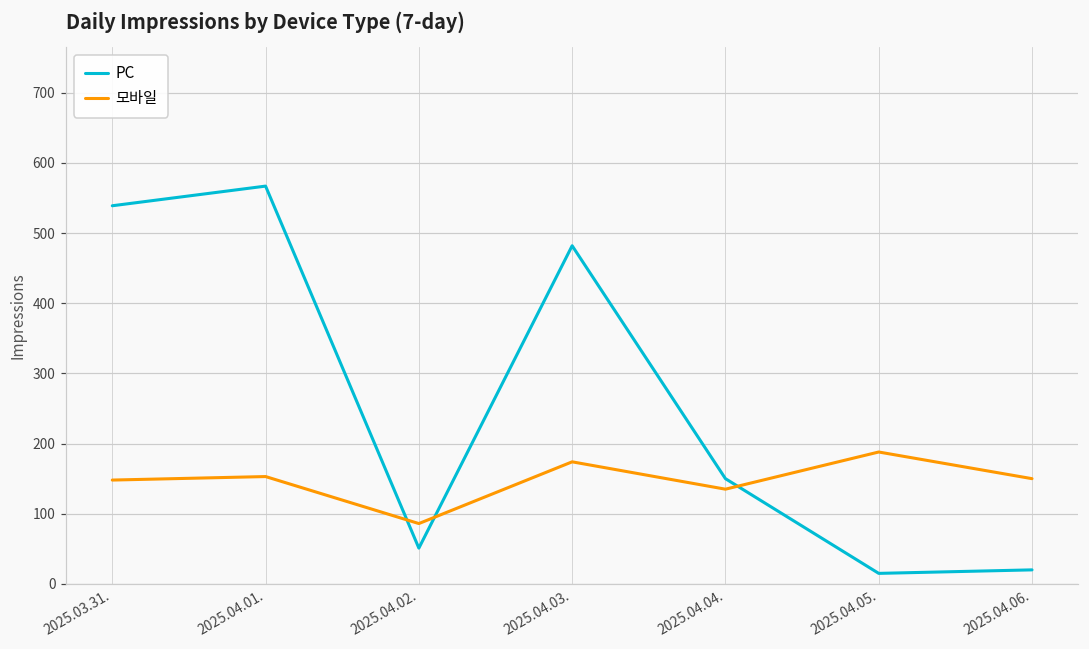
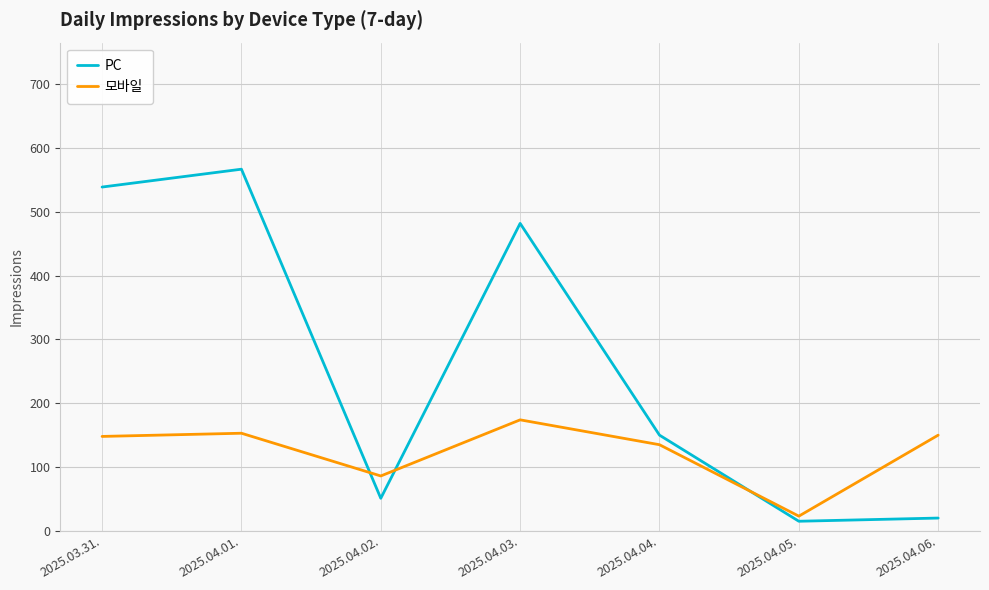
  {
    "PC": {
      "2025.03.31.": 540,
      "2025.04.01.": 570,
      "2025.04.02.": 50,
      "2025.04.03.": 480,
      "2025.04.04.": 150,
      "2025.04.05.": 20,
      "2025.04.06.": 20
    },
    "모바일": {
      "2025.03.31.": 150,
      "2025.04.01.": 150,
      "2025.04.02.": 90,
      "2025.04.03.": 170,
      "2025.04.04.": 140,
-     "2025.04.05.": 190,
+     "2025.04.05.": 20,
      "2025.04.06.": 150
    }
  }
